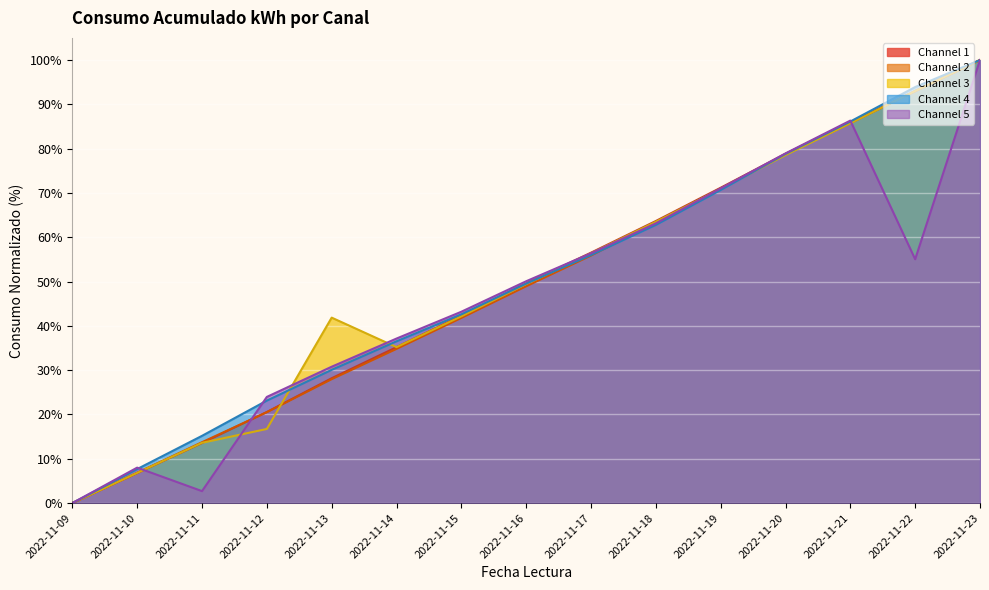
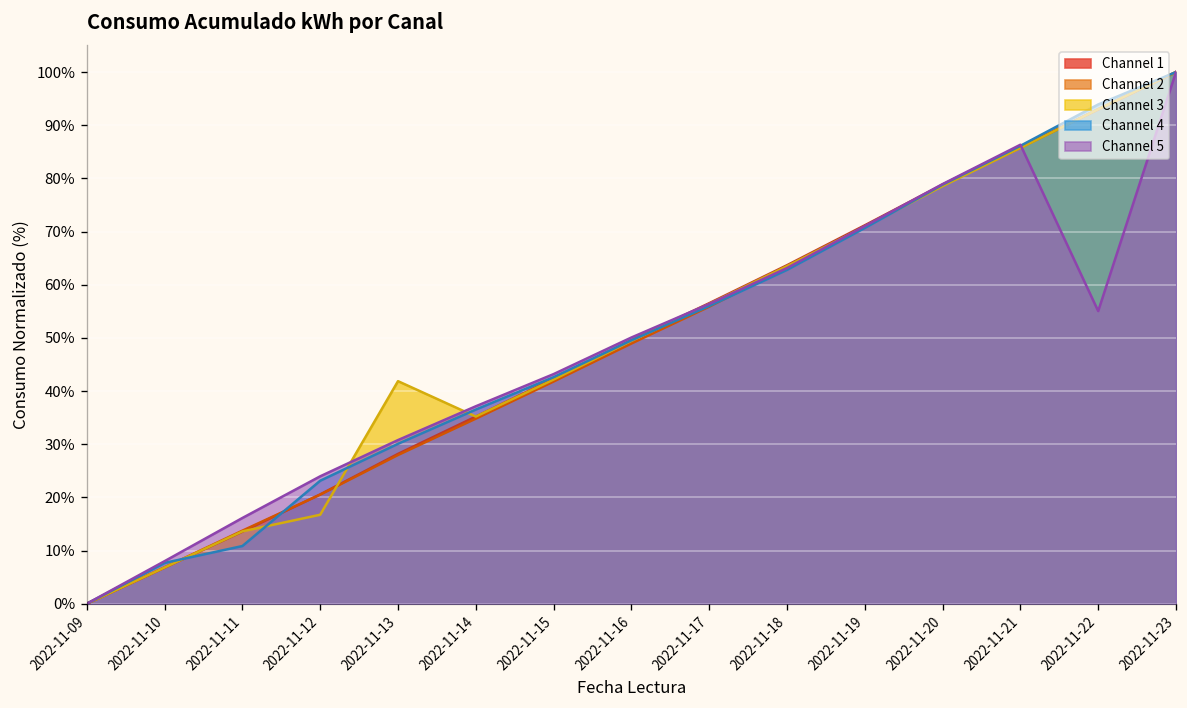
  {
    "Channel 3": {
      "2022-11-12": "17%",
      "2022-11-13": "42%"
    },
    "Channel 4": {
-     "2022-11-11": "15%",
+     "2022-11-11": "11%",
      "2022-11-12": "23%",
      "2022-11-13": "30%",
      "2022-11-14": "37%"
    },
    "Channel 5": {
-     "2022-11-11": "3%",
+     "2022-11-11": "16%",
      "2022-11-12": "24%",
      "2022-11-13": "31%",
      "2022-11-14": "37%",
      "2022-11-15": "43%",
      "2022-11-22": "55%"
    }
  }
